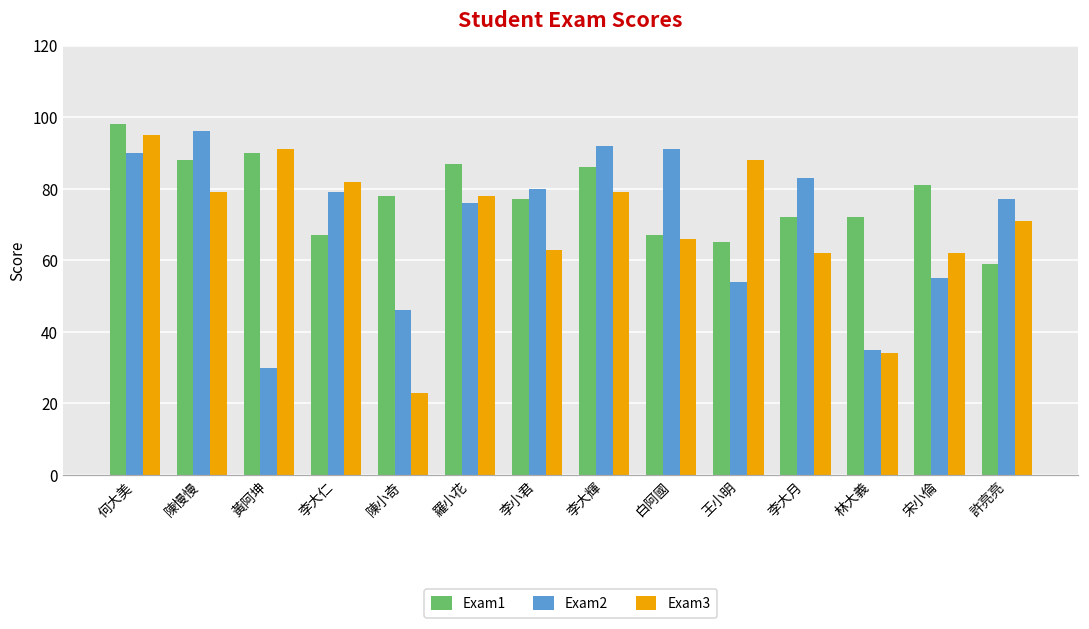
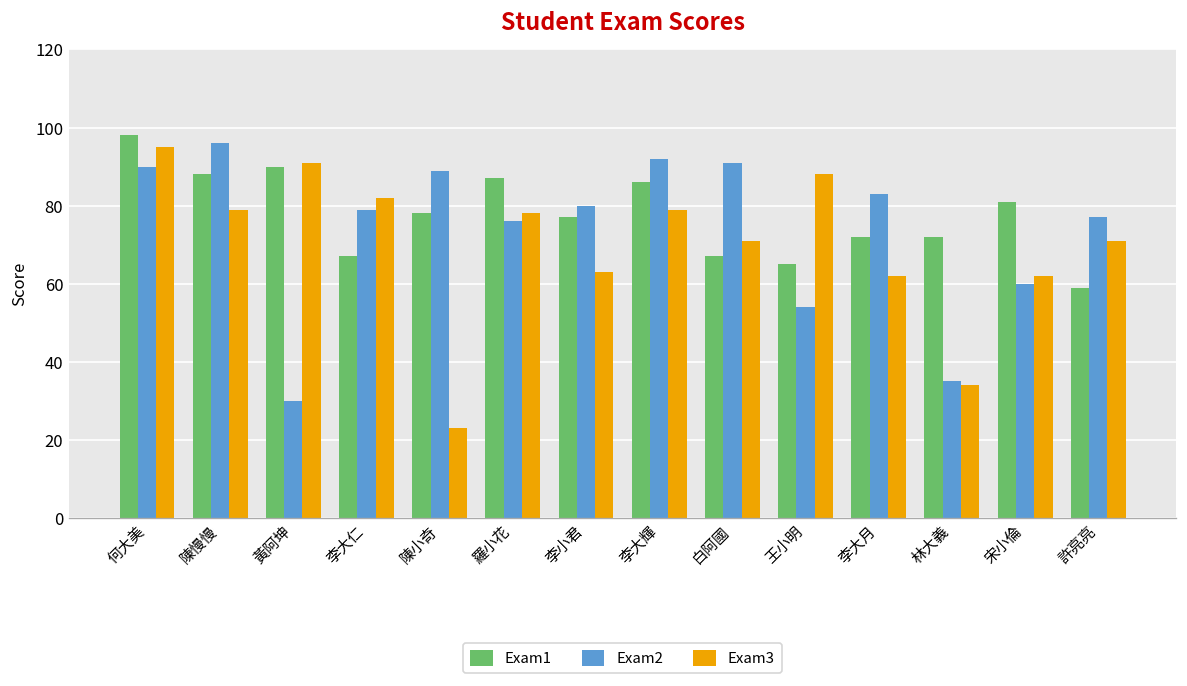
  {
    "Exam1": {
      "何大美": 98,
      "陳慢慢": 88,
      "黃阿坤": 90,
      "李大仁": 67,
      "陳小奇": 78,
      "羅小花": 87,
      "李小君": 77,
      "李大輝": 86,
      "白阿國": 67,
      "王小明": 65,
      "李大月": 72,
      "林大義": 72,
      "宋小倫": 81,
      "許亮亮": 59
    },
    "Exam2": {
      "何大美": 90,
      "陳慢慢": 96,
      "黃阿坤": 30,
      "李大仁": 79,
-     "陳小奇": 46,
+     "陳小奇": 89,
      "羅小花": 76,
      "李小君": 80,
      "李大輝": 92,
      "白阿國": 91,
      "王小明": 54,
      "李大月": 83,
      "林大義": 35,
-     "宋小倫": 55,
+     "宋小倫": 60,
      "許亮亮": 77
    },
    "Exam3": {
      "何大美": 95,
      "陳慢慢": 79,
      "黃阿坤": 91,
      "李大仁": 82,
      "陳小奇": 23,
      "羅小花": 78,
      "李小君": 63,
      "李大輝": 79,
-     "白阿國": 66,
+     "白阿國": 71,
      "王小明": 88,
      "李大月": 62,
      "林大義": 34,
      "宋小倫": 62,
      "許亮亮": 71
    }
  }
